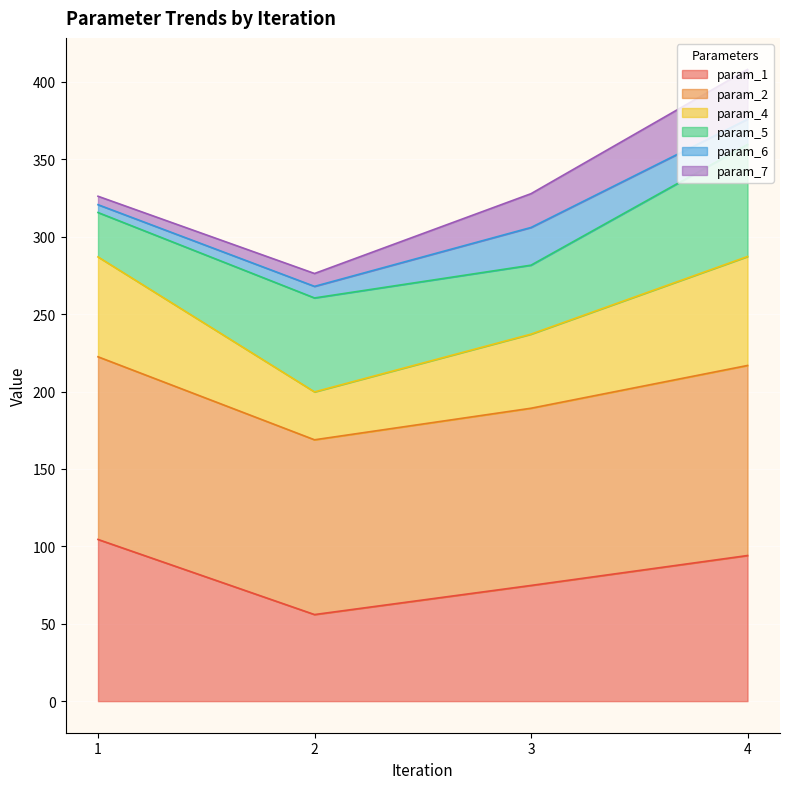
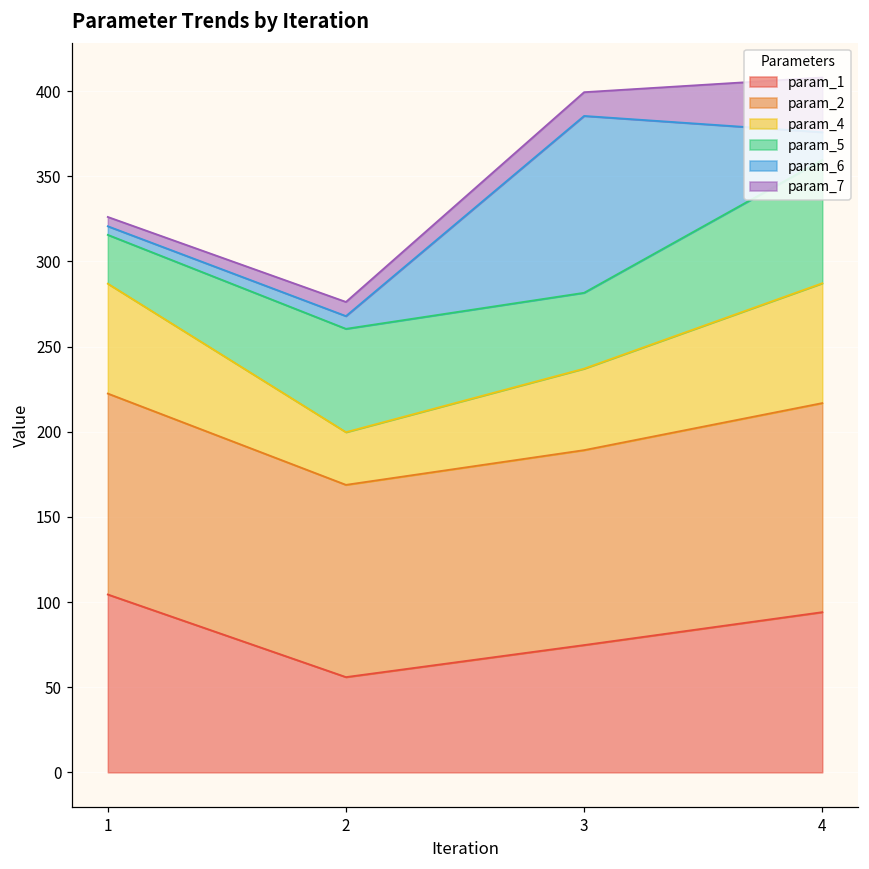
  {
    "param_4": {
      "1": 65,
      "2": 31,
      "3": 48,
      "4": 70
    },
    "param_5": {
      "1": 29,
      "2": 61,
      "3": 45
    },
    "param_6": {
      "1": 5,
      "2": 7,
-     "3": 24
+     "3": 104
    },
    "param_7": {
      "1": 5,
      "2": 8,
-     "3": 22
+     "3": 14
    }
  }
